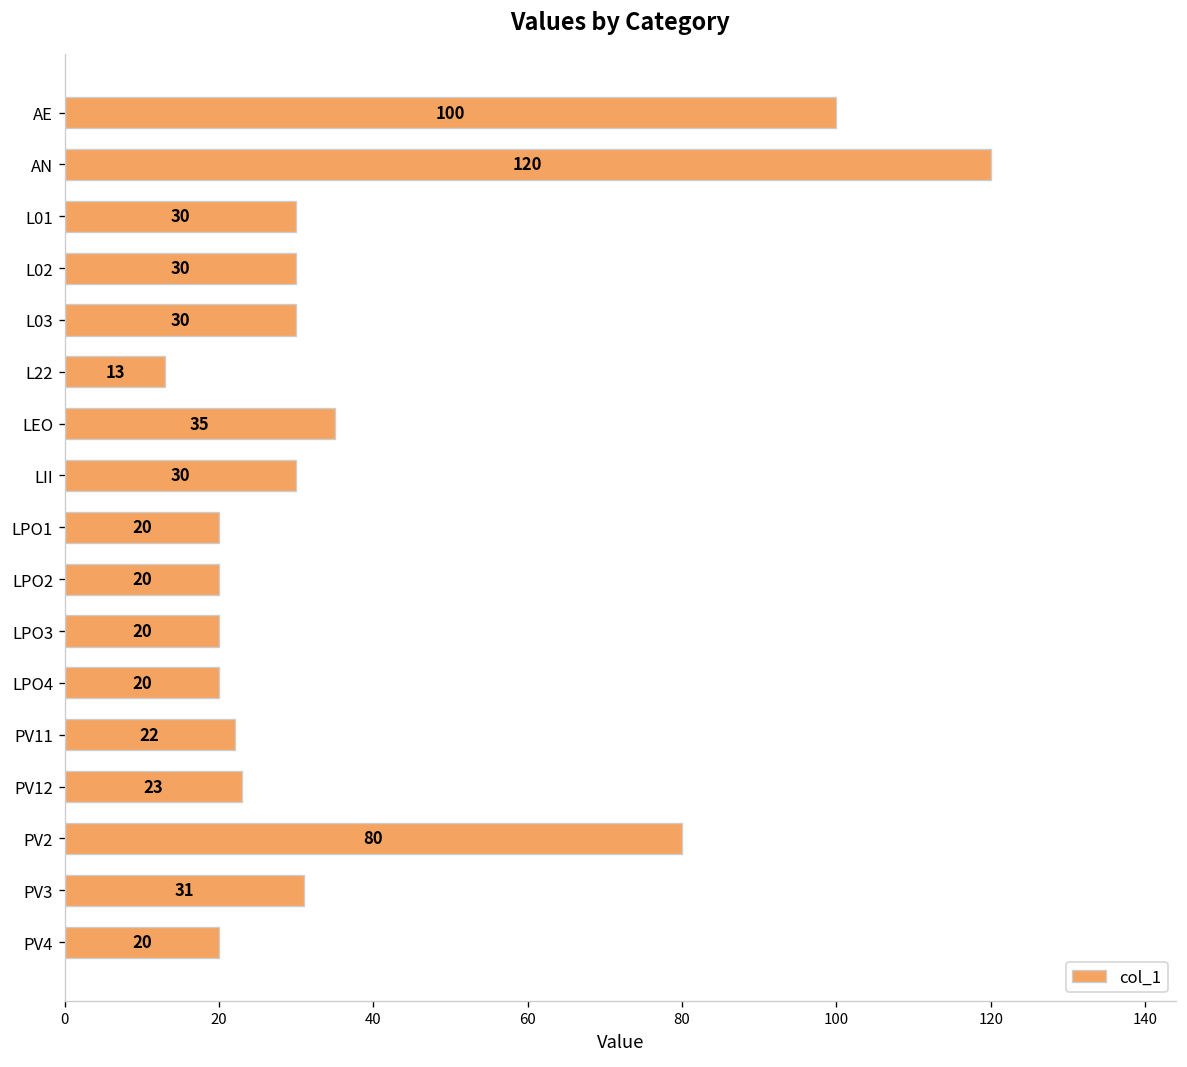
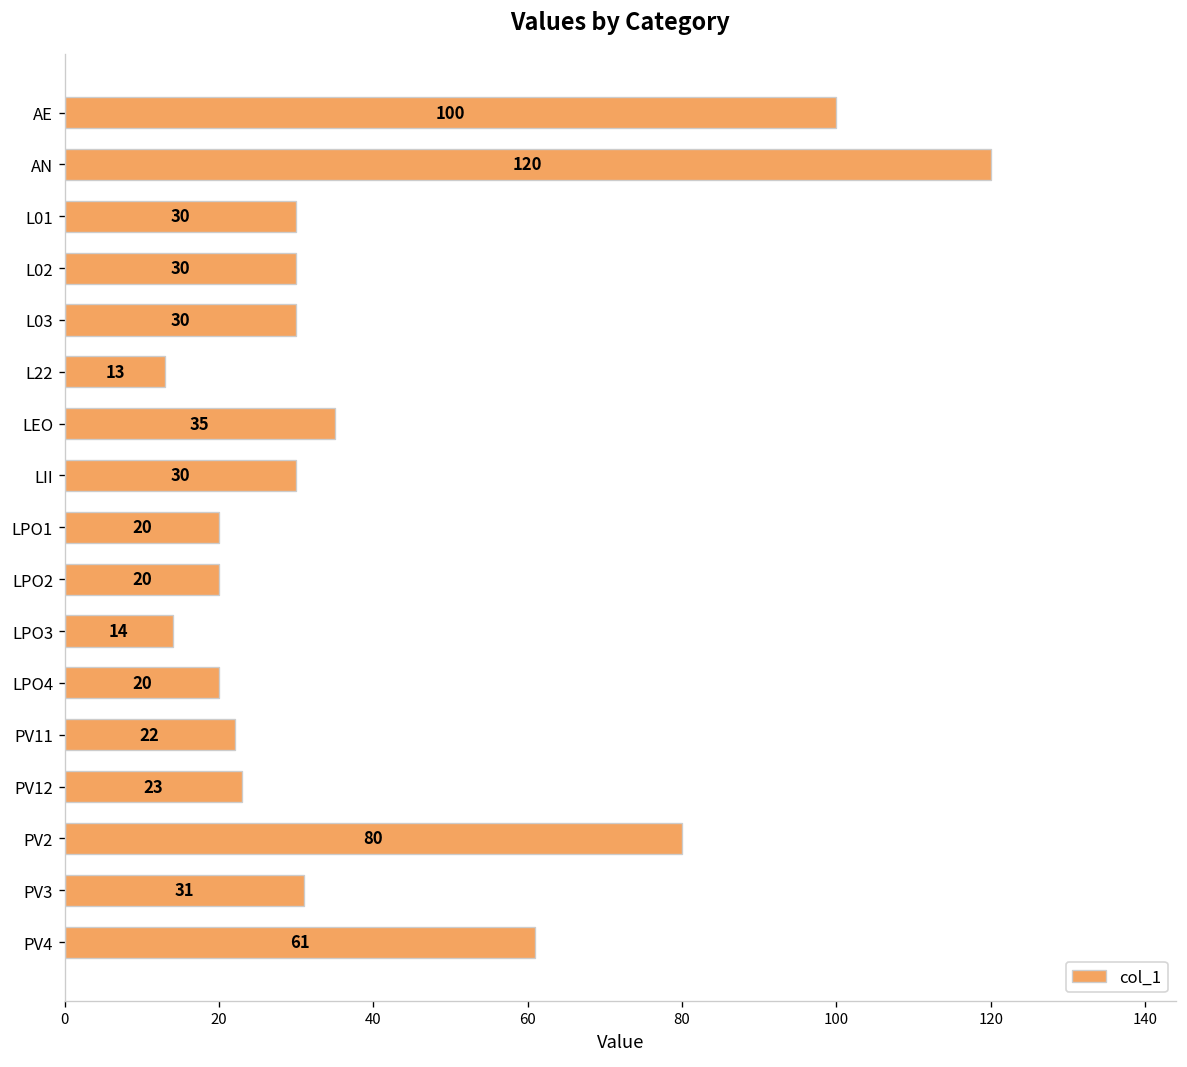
  {
    "AE": 100,
    "AN": 120,
    "L01": 30,
    "L02": 30,
    "L03": 30,
    "L22": 13,
    "LEO": 35,
    "LII": 30,
    "LPO1": 20,
    "LPO2": 20,
-   "LPO3": 20,
+   "LPO3": 14,
    "LPO4": 20,
    "PV11": 22,
    "PV12": 23,
    "PV2": 80,
    "PV3": 31,
-   "PV4": 20
+   "PV4": 61
  }
